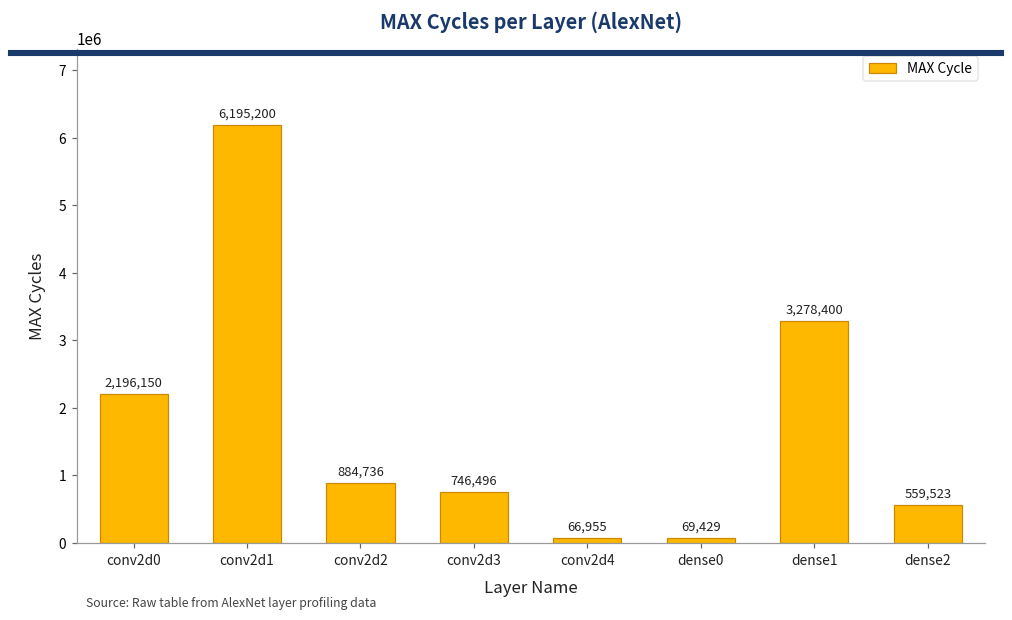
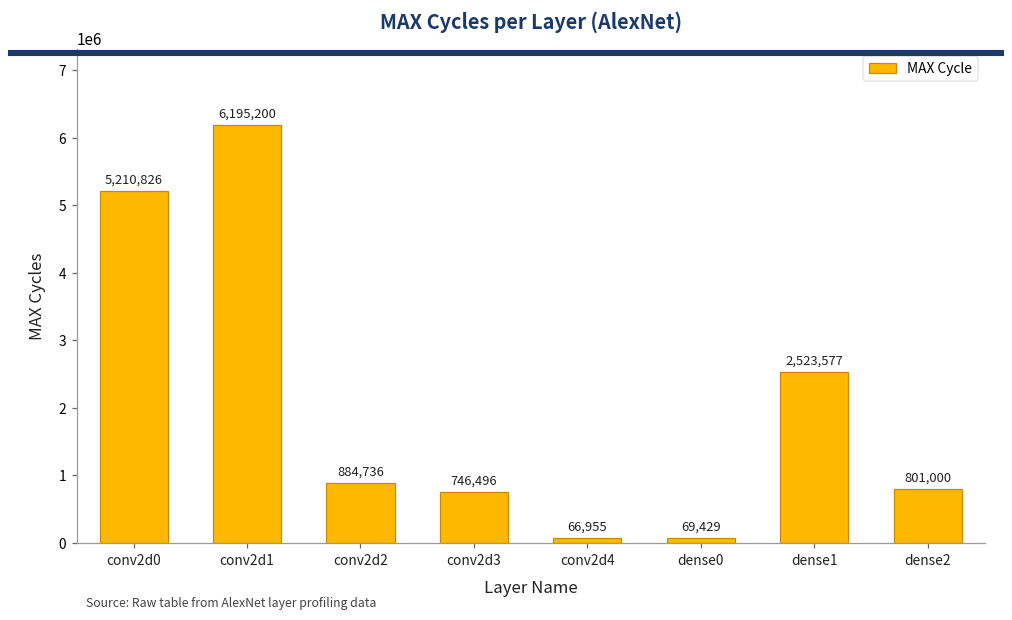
  {
-   "conv2d0": "2,196,150",
+   "conv2d0": "5,210,826",
    "conv2d1": "6,195,200",
    "conv2d2": "884,736",
    "conv2d3": "746,496",
    "conv2d4": "66,955",
    "dense0": "69,429",
-   "dense1": "3,278,400",
-   "dense2": "559,523"
+   "dense1": "2,523,577",
+   "dense2": "801,000"
  }
